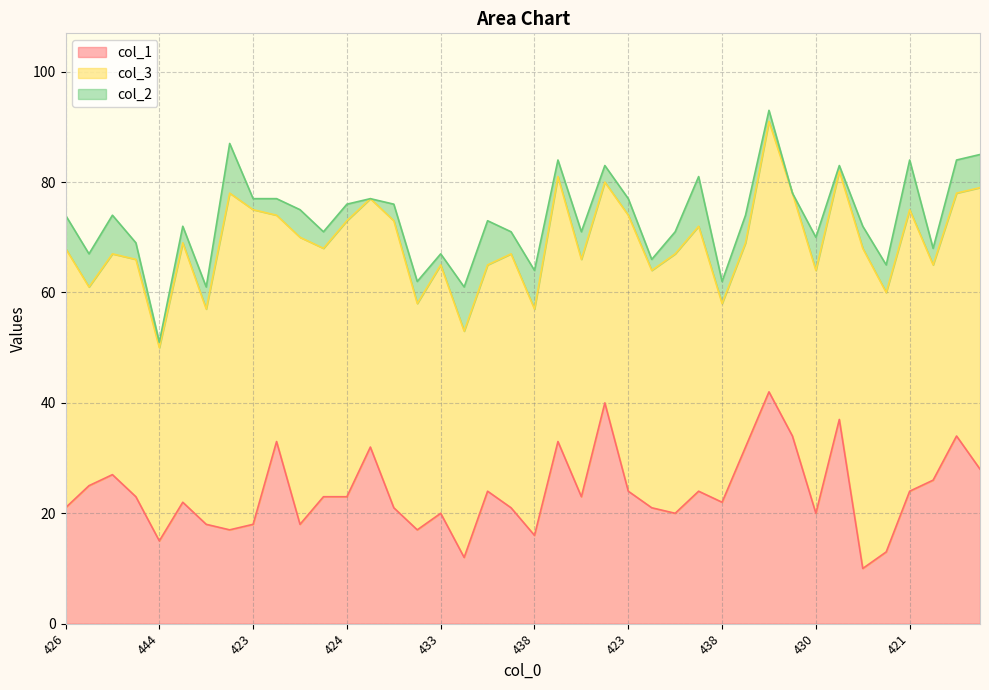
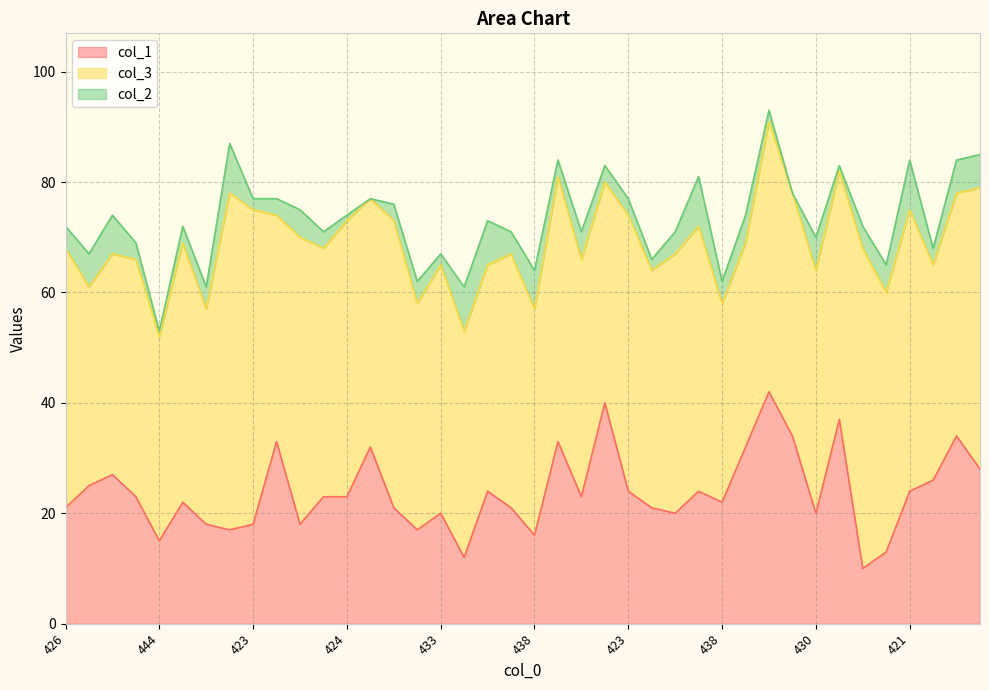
  {
    "col_1": {
      "426": 21,
      "444": 15,
      "424": 23,
      "433": 20,
      "430": 20,
      "421": 24
    },
    "col_3": {
      "426": 47,
-     "444": 35,
+     "444": 37,
      "424": 50,
      "433": 45,
      "430": 44,
      "421": 51
    },
    "col_2": {
-     "426": 6,
+     "426": 4,
      "444": 1,
-     "424": 3,
+     "424": 1,
      "433": 2,
      "430": 6,
      "421": 9
    }
  }
